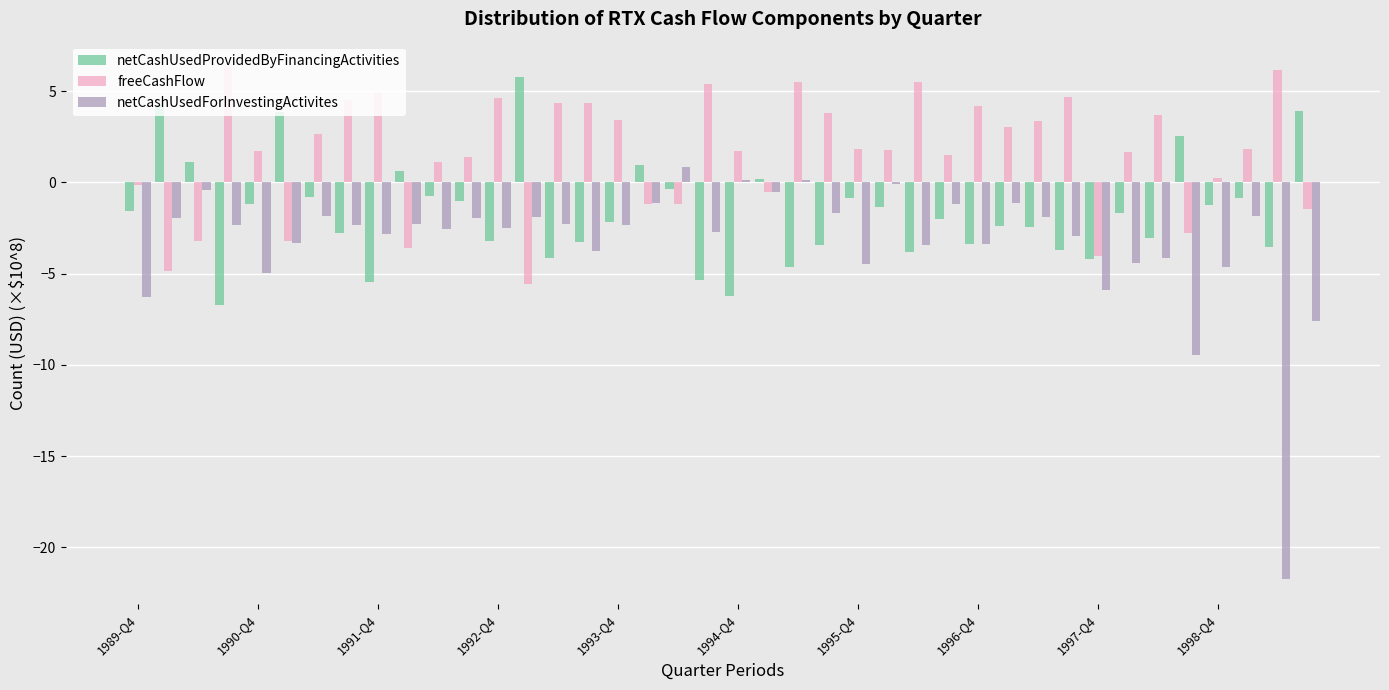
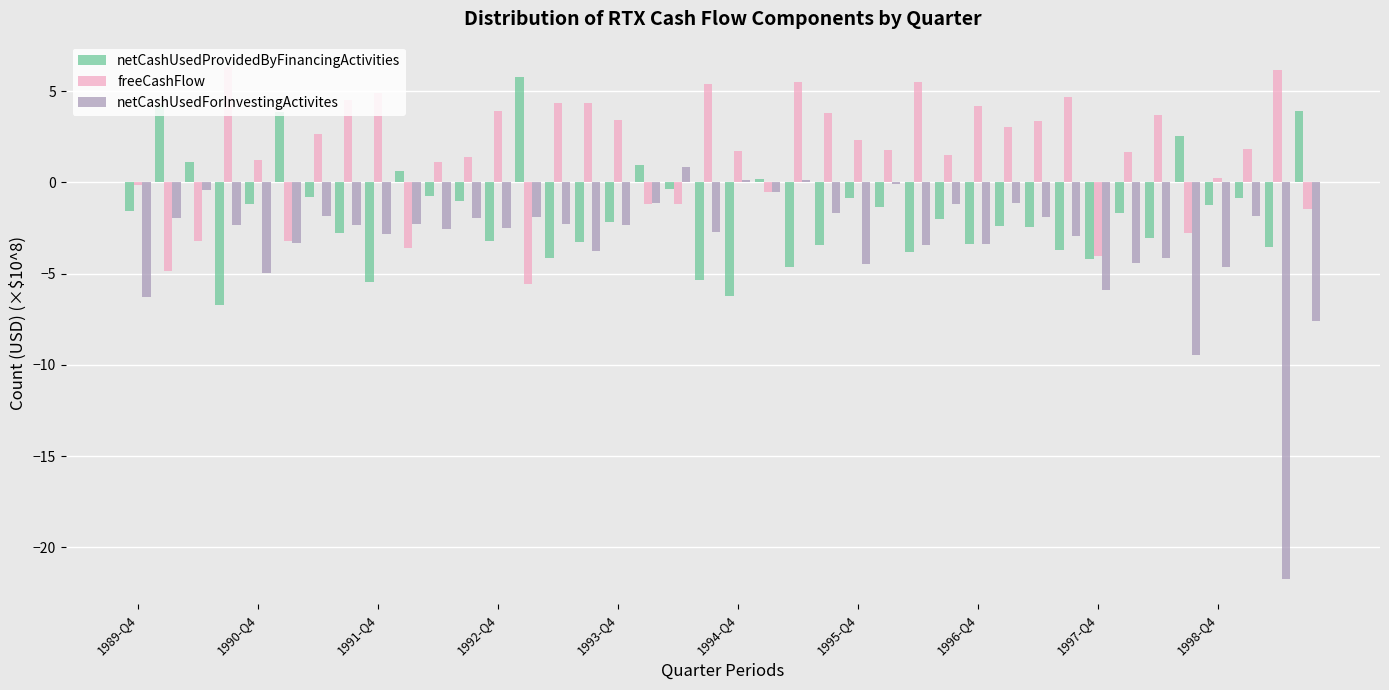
  {
    "freeCashFlow": {
      "1989-Q4": -0.2,
-     "1990-Q4": 1.7,
-     "1992-Q4": 4.6,
+     "1990-Q4": 1.2,
+     "1992-Q4": 3.9,
      "1993-Q4": 3.4,
      "1994-Q4": 1.7,
-     "1995-Q4": 1.8,
+     "1995-Q4": 2.3,
      "1996-Q4": 4.2,
      "1997-Q4": -4.0,
      "1998-Q4": 0.3
    }
  }
